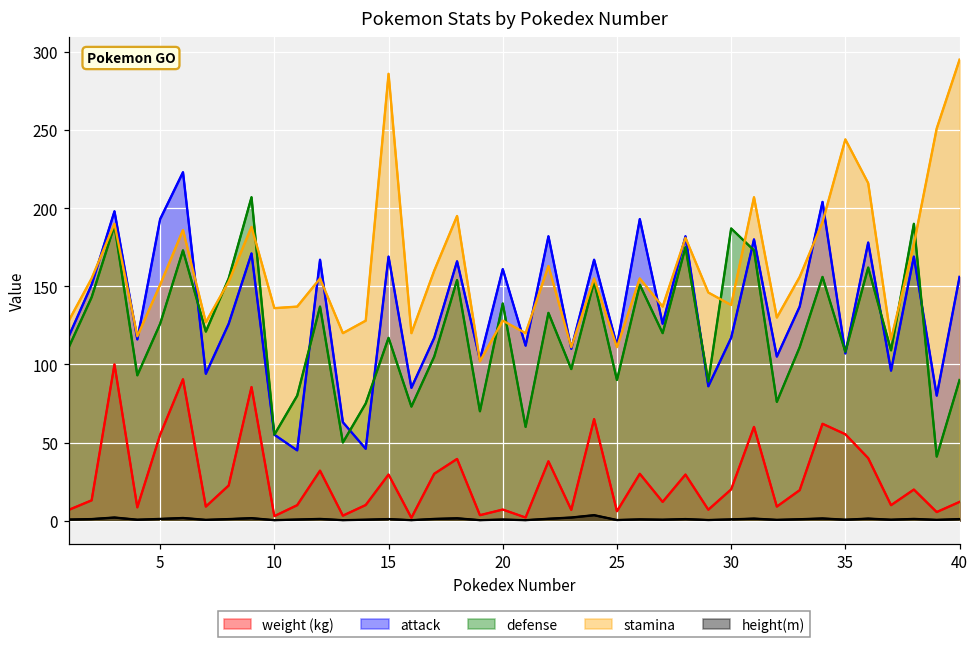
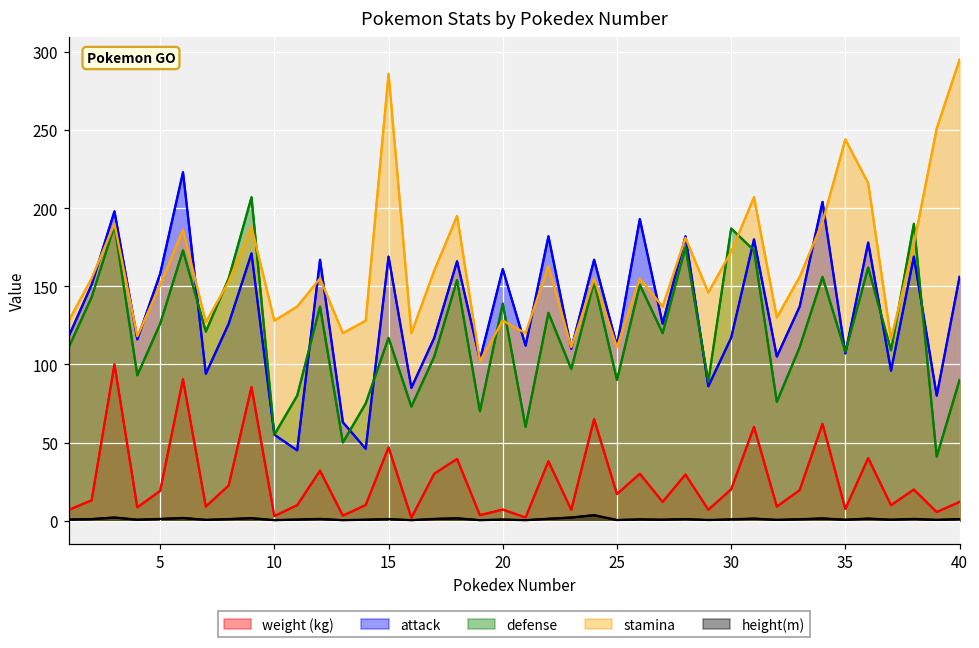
  {
    "weight (kg)": {
-     "5": 55,
+     "5": 19,
      "10": 3,
-     "15": 30,
+     "15": 47,
      "20": 7,
-     "25": 6,
+     "25": 17,
      "30": 20,
-     "35": 55,
+     "35": 8,
      "40": 12
    },
    "attack": {
-     "5": 193,
+     "5": 158,
      "15": 169,
      "20": 161,
      "30": 117,
      "40": 156
    },
    "defense": {
      "5": 126,
      "15": 117,
      "20": 139,
      "25": 90,
      "30": 187,
      "40": 90
    },
    "stamina": {
      "5": 151,
-     "10": 136,
+     "10": 128,
      "15": 286,
      "20": 128,
-     "30": 138,
+     "30": 172,
      "35": 244,
      "40": 295
    },
    "height(m)": {
      "5": 1,
      "10": 0,
      "15": 1,
      "20": 1,
      "25": 0,
      "30": 1,
      "35": 1,
      "40": 1
    }
  }
